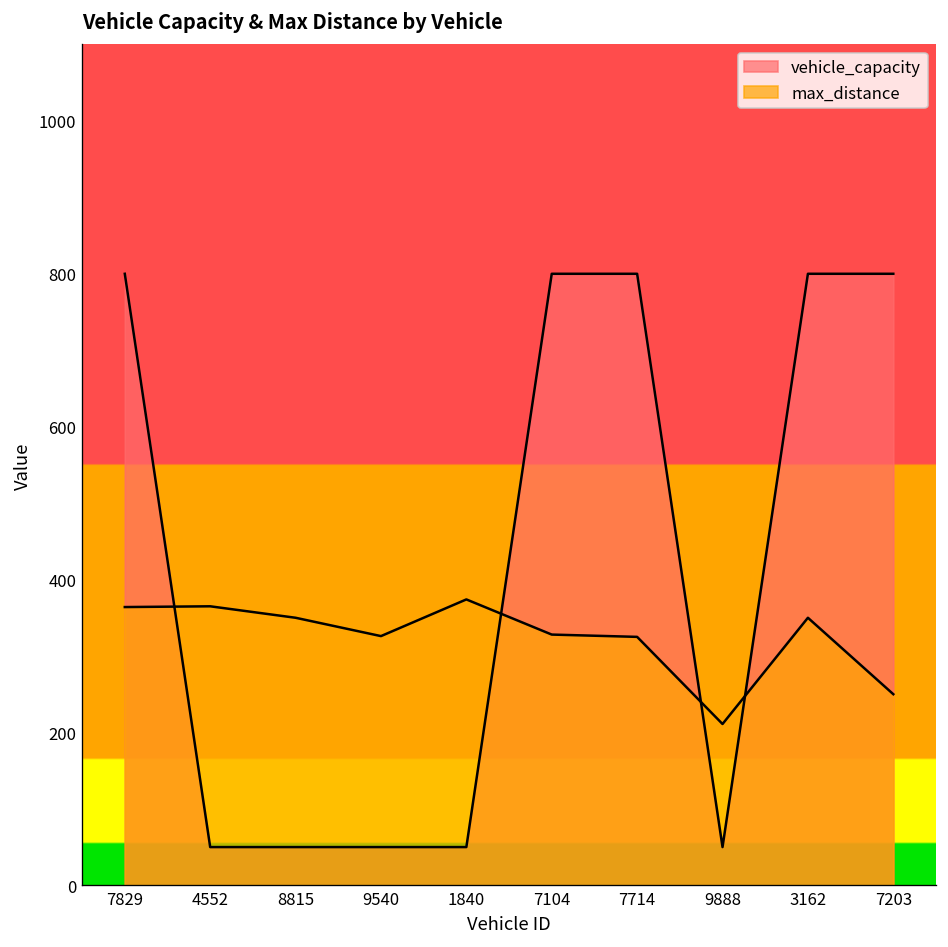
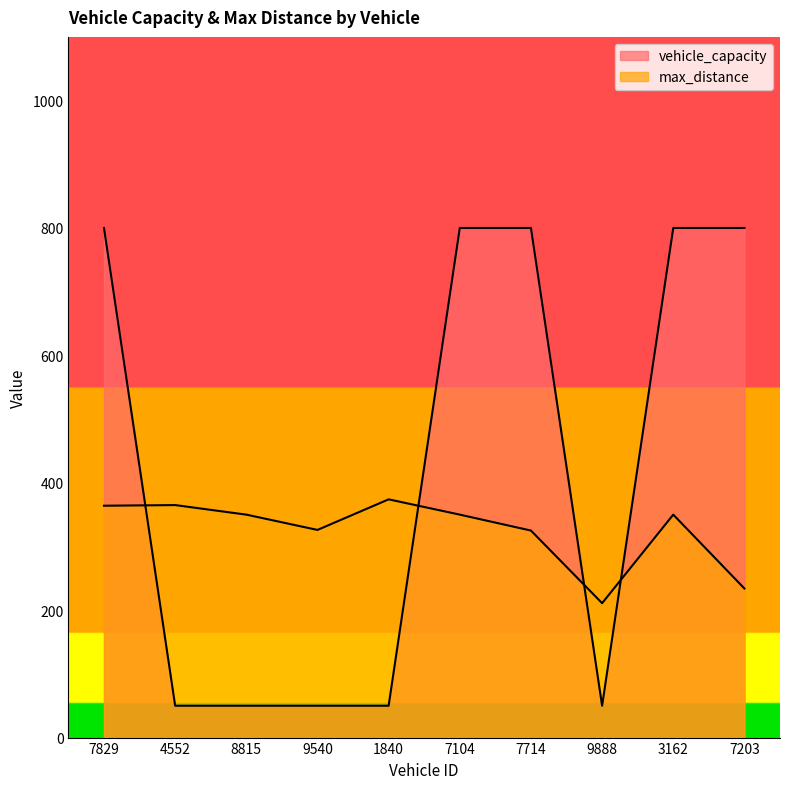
  {
    "vehicle_capacity": {
      "7829": 800,
      "4552": 50,
      "8815": 50,
      "9540": 50,
      "1840": 50,
      "7104": 800,
      "7714": 800,
      "9888": 50,
      "3162": 800,
      "7203": 800
    },
    "max_distance": {
      "7829": 360,
      "4552": 370,
      "8815": 350,
      "9540": 330,
      "1840": 370,
-     "7104": 330,
+     "7104": 350,
      "7714": 330,
      "9888": 210,
      "3162": 350,
-     "7203": 250
+     "7203": 230
    }
  }
